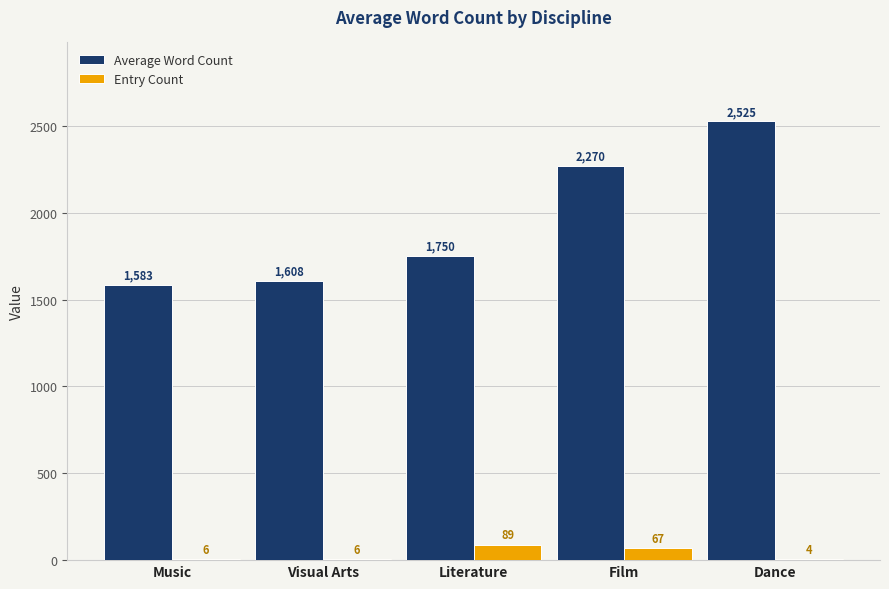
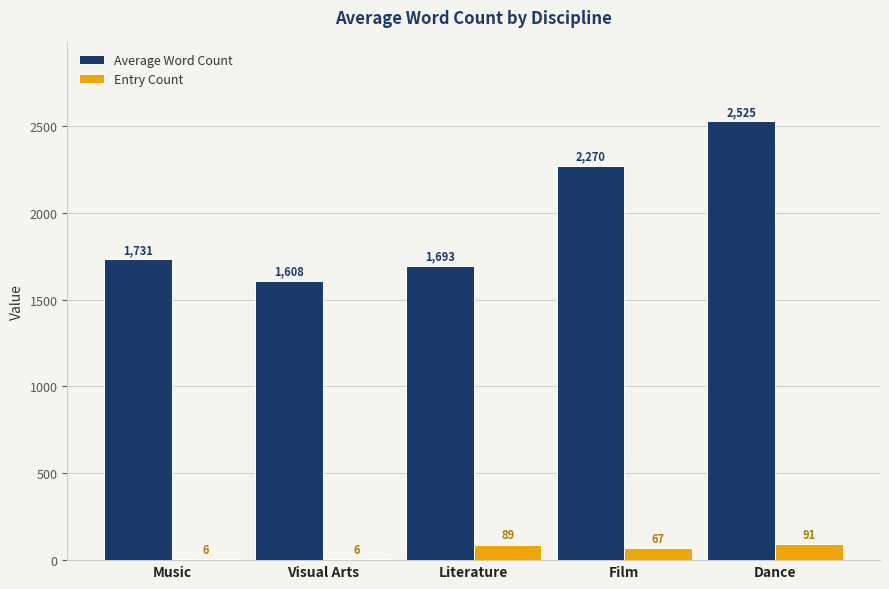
  {
    "Average Word Count": {
-     "Music": "1,583",
+     "Music": "1,731",
      "Visual Arts": "1,608",
-     "Literature": "1,750",
+     "Literature": "1,693",
      "Film": "2,270",
      "Dance": "2,525"
    },
    "Entry Count": {
      "Music": "6",
      "Visual Arts": "6",
      "Literature": "89",
      "Film": "67",
-     "Dance": "4"
+     "Dance": "91"
    }
  }
